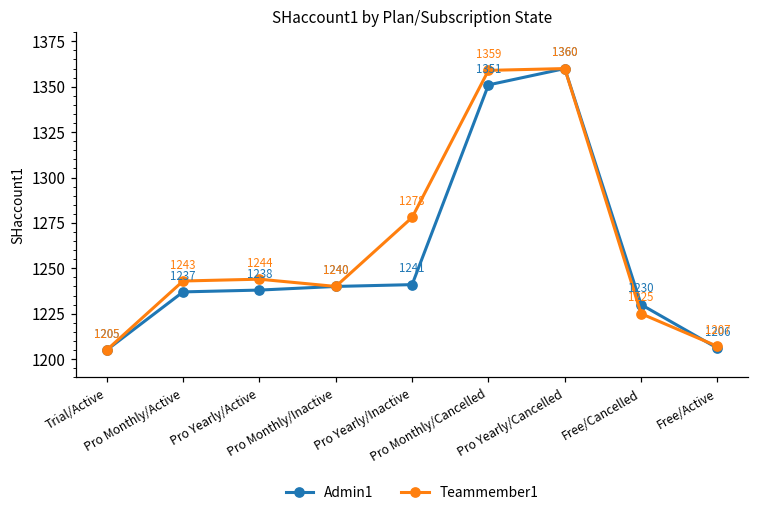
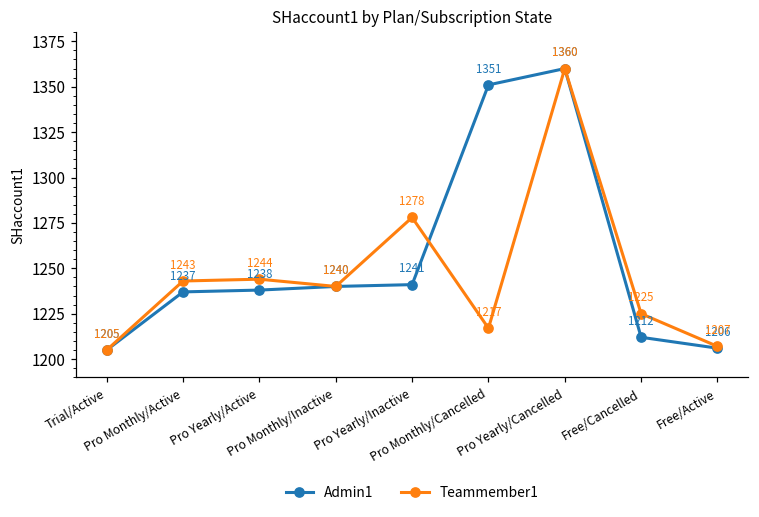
  {
    "Admin1": {
      "Pro Yearly/Inactive": 1241,
-     "Free/Cancelled": 1230
+     "Free/Cancelled": 1212
    },
    "Teammember1": {
      "Pro Monthly/Active": 1243,
      "Pro Yearly/Active": 1244,
      "Pro Yearly/Inactive": 1278,
-     "Pro Monthly/Cancelled": 1359
+     "Pro Monthly/Cancelled": 1217
    }
  }
